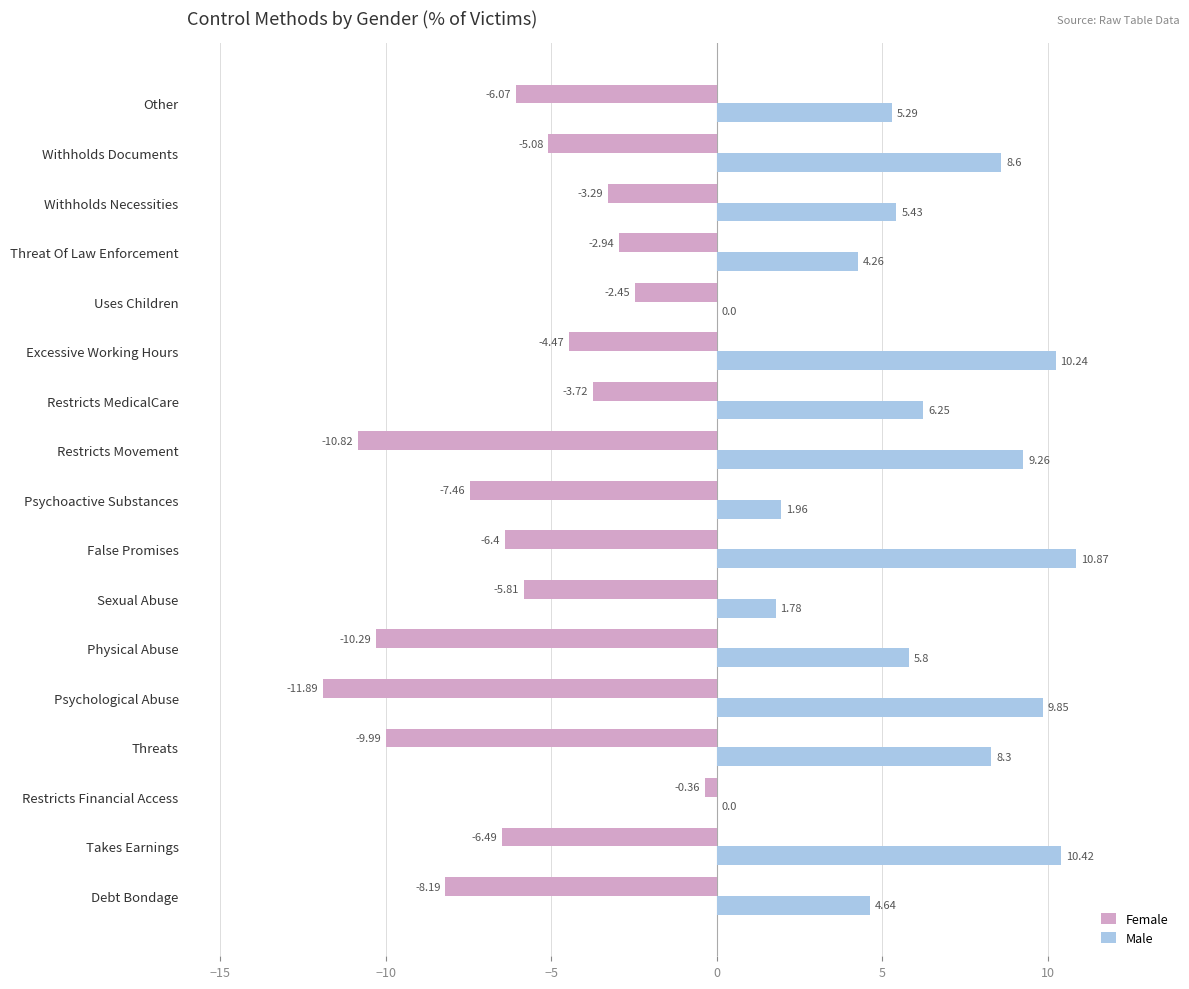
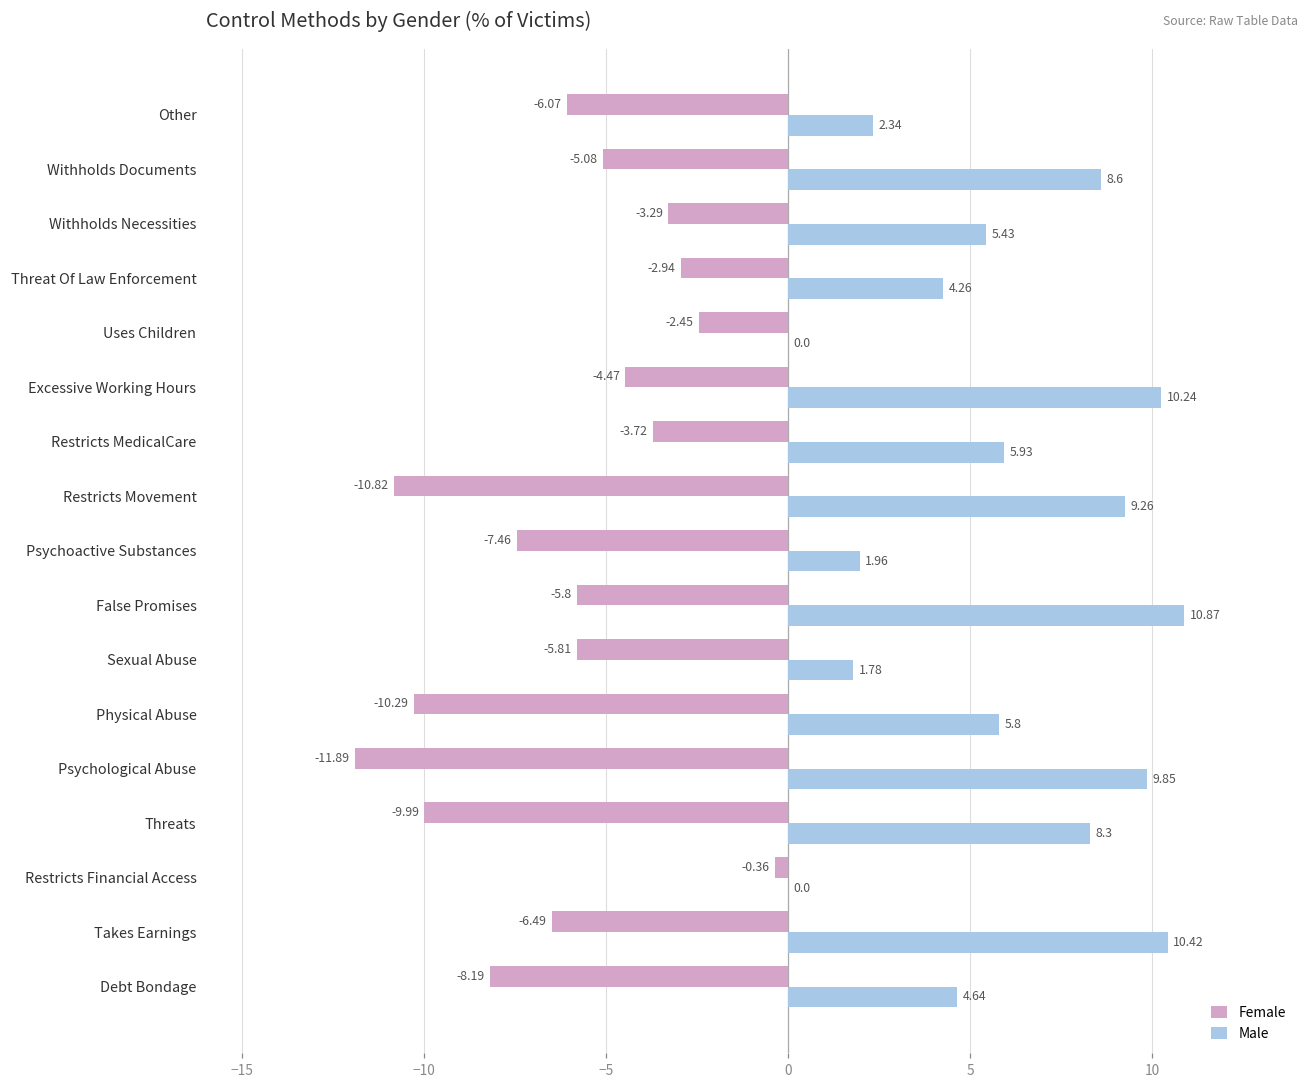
  {
    "Female": {
      "Other": -6.07,
      "Withholds Documents": -5.08,
      "Withholds Necessities": -3.29,
      "Threat Of Law Enforcement": -2.94,
      "Uses Children": -2.45,
      "Excessive Working Hours": -4.47,
      "Restricts MedicalCare": -3.72,
      "Restricts Movement": -10.82,
      "Psychoactive Substances": -7.46,
-     "False Promises": -6.4,
+     "False Promises": -5.8,
      "Sexual Abuse": -5.81,
      "Physical Abuse": -10.29,
      "Psychological Abuse": -11.89,
      "Threats": -9.99,
      "Restricts Financial Access": -0.36,
      "Takes Earnings": -6.49,
      "Debt Bondage": -8.19
    },
    "Male": {
-     "Other": 5.29,
+     "Other": 2.34,
      "Withholds Documents": 8.6,
      "Withholds Necessities": 5.43,
      "Threat Of Law Enforcement": 4.26,
      "Uses Children": 0.0,
      "Excessive Working Hours": 10.24,
-     "Restricts MedicalCare": 6.25,
+     "Restricts MedicalCare": 5.93,
      "Restricts Movement": 9.26,
      "Psychoactive Substances": 1.96,
      "False Promises": 10.87,
      "Sexual Abuse": 1.78,
      "Physical Abuse": 5.8,
      "Psychological Abuse": 9.85,
      "Threats": 8.3,
      "Restricts Financial Access": 0.0,
      "Takes Earnings": 10.42,
      "Debt Bondage": 4.64
    }
  }
